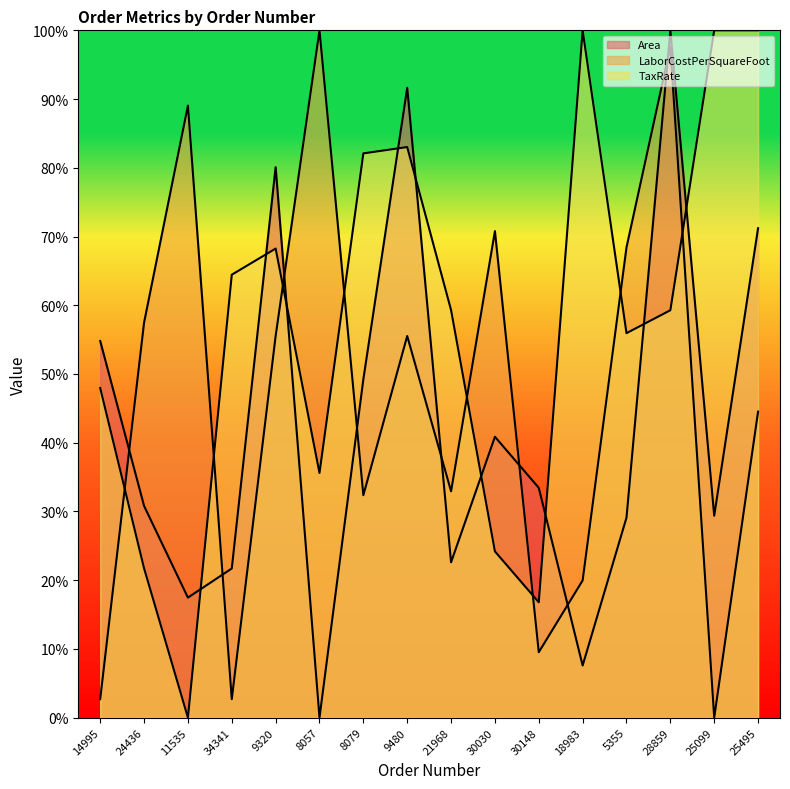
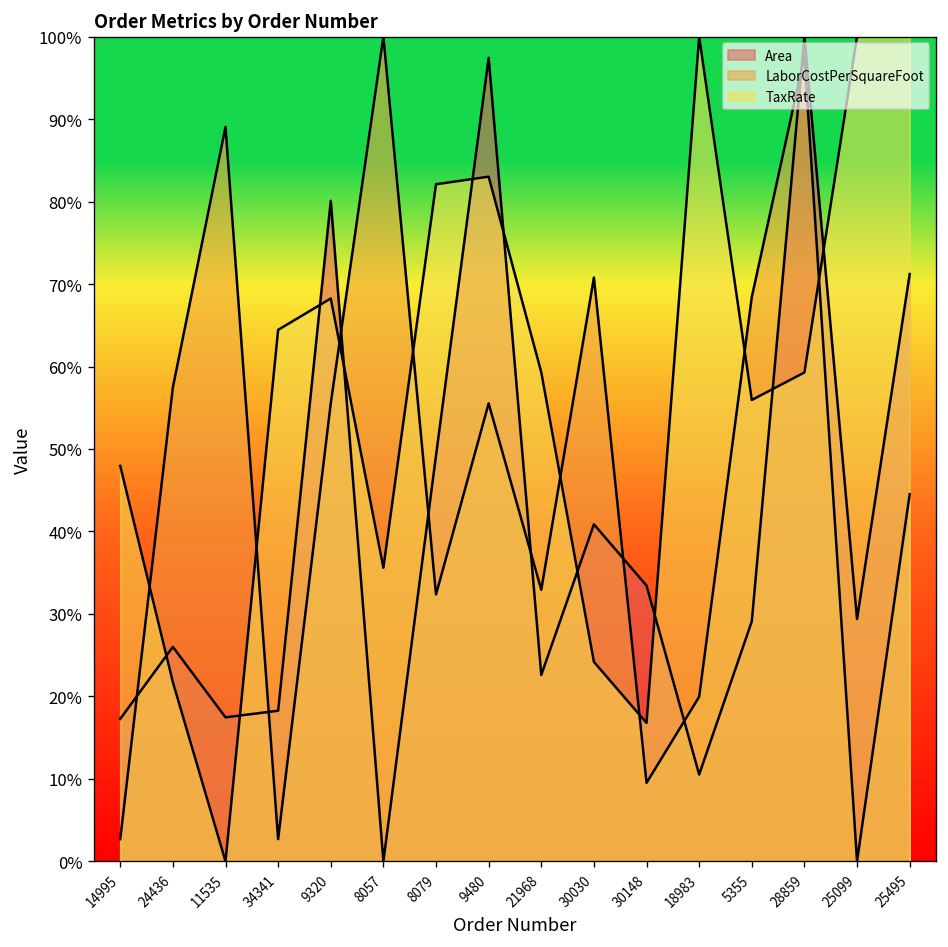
  {
    "Area": {
-     "14995": "55%",
-     "24436": "31%",
+     "14995": "17%",
+     "24436": "26%",
      "11535": "17%",
-     "34341": "22%",
+     "34341": "18%",
      "9320": "80%",
      "8057": "0%",
      "8079": "49%",
-     "9480": "92%",
+     "9480": "97%",
      "21968": "23%",
      "30030": "41%",
      "30148": "33%",
-     "18983": "8%",
+     "18983": "11%",
      "5355": "29%",
      "28859": "100%",
      "25099": "29%",
      "25495": "71%"
    }
  }
